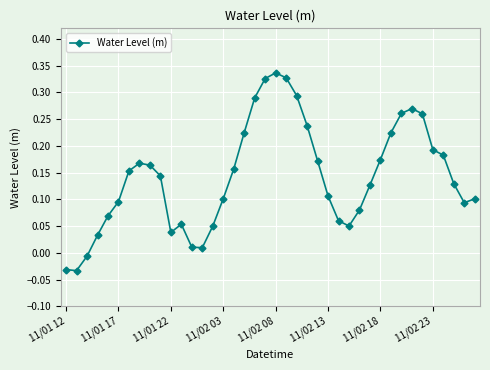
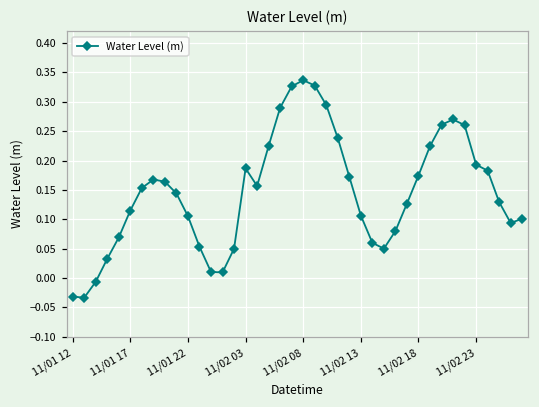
  {
    "11/01 12": -0.03,
-   "11/01 17": 0.10,
-   "11/01 22": 0.04,
-   "11/02 03": 0.10,
+   "11/01 17": 0.11,
+   "11/01 22": 0.11,
+   "11/02 03": 0.19,
    "11/02 08": 0.34,
    "11/02 13": 0.11,
    "11/02 18": 0.17,
    "11/02 23": 0.19
  }
